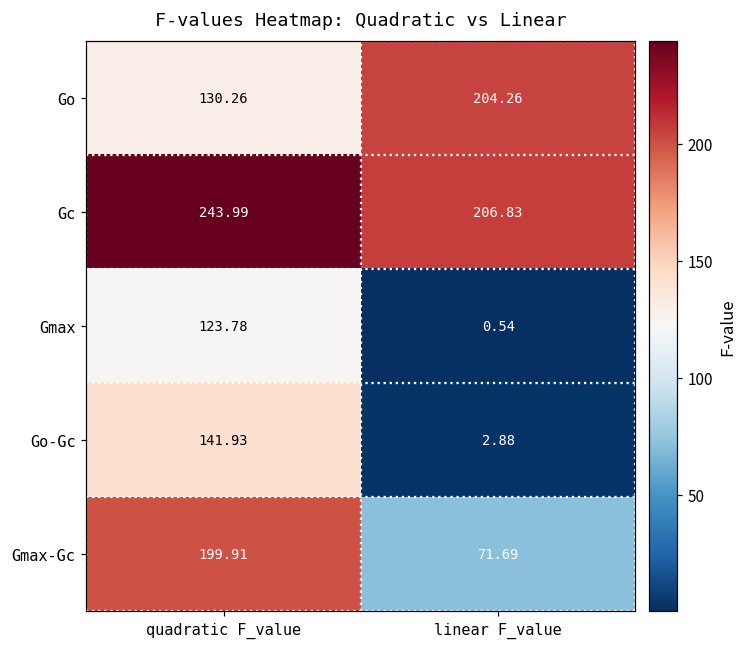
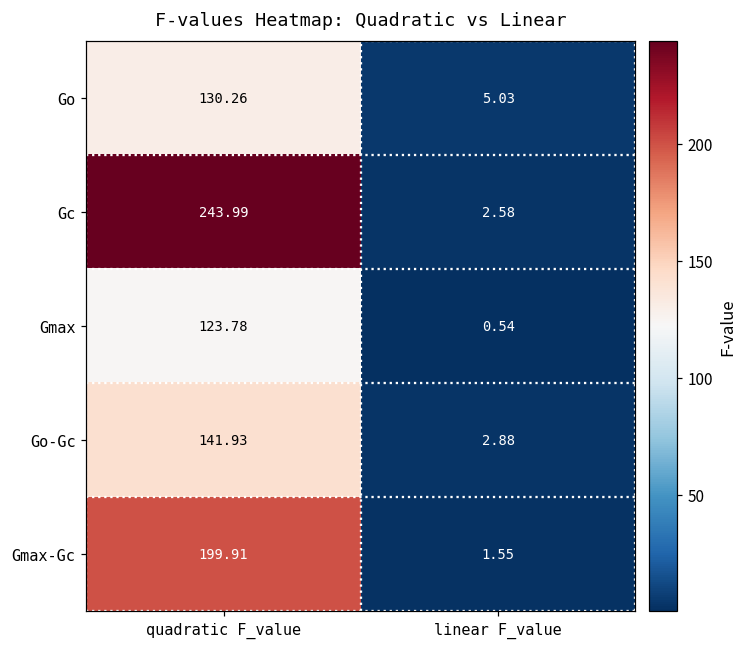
  {
    "Go": {
      "quadratic F_value": 130.26,
-     "linear F_value": 204.26
+     "linear F_value": 5.03
    },
    "Gc": {
      "quadratic F_value": 243.99,
-     "linear F_value": 206.83
+     "linear F_value": 2.58
    },
    "Gmax": {
      "quadratic F_value": 123.78,
      "linear F_value": 0.54
    },
    "Go-Gc": {
      "quadratic F_value": 141.93,
      "linear F_value": 2.88
    },
    "Gmax-Gc": {
      "quadratic F_value": 199.91,
-     "linear F_value": 71.69
+     "linear F_value": 1.55
    }
  }
